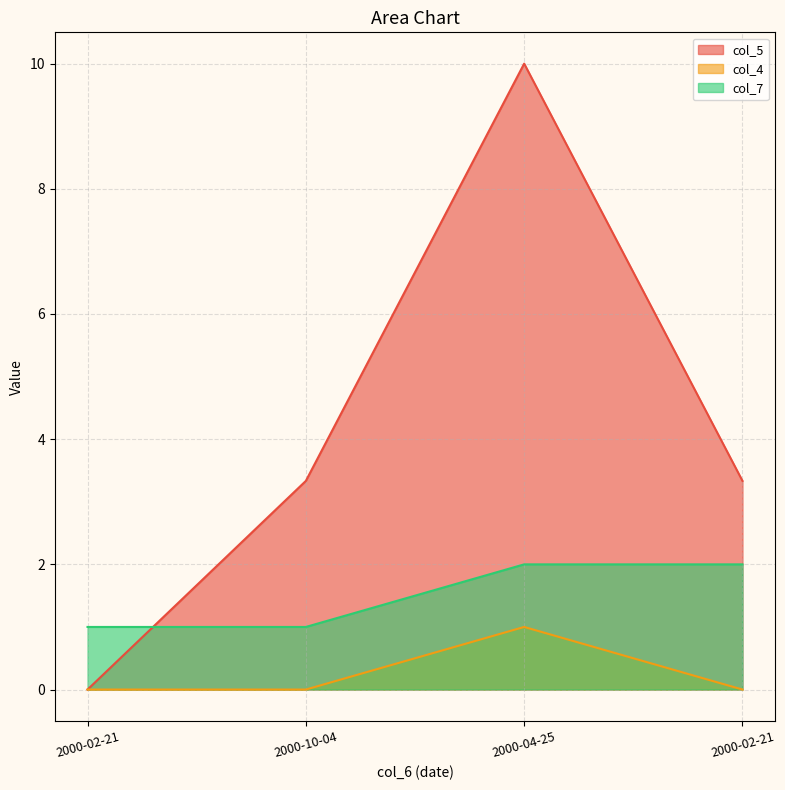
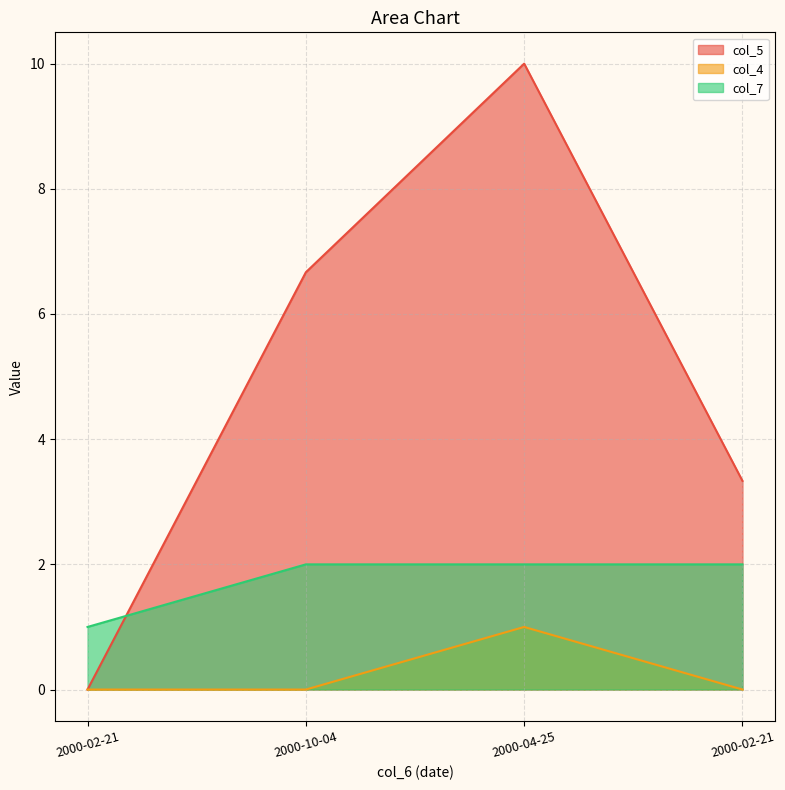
  {
    "col_5": {
-     "2000-10-04": 3.3,
+     "2000-10-04": 6.7,
      "2000-04-25": 10.0
    },
    "col_4": {
      "2000-10-04": 0.0,
      "2000-04-25": 1.0
    },
    "col_7": {
-     "2000-10-04": 1,
+     "2000-10-04": 2,
      "2000-04-25": 2
    }
  }
